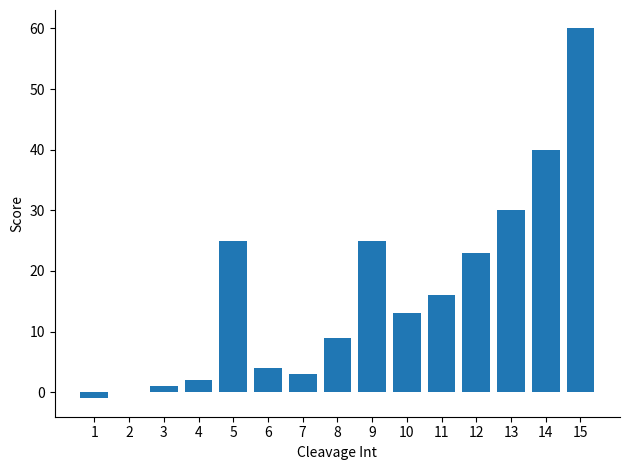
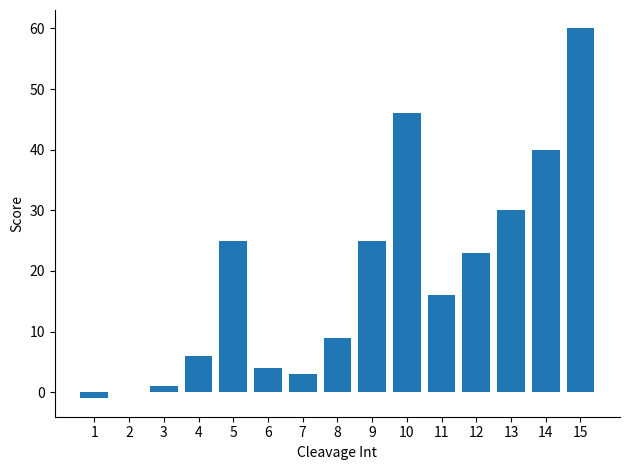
  {
    "1": -1,
    "2": 0,
    "3": 1,
-   "4": 2,
+   "4": 6,
    "5": 25,
    "6": 4,
    "7": 3,
    "8": 9,
    "9": 25,
-   "10": 13,
+   "10": 46,
    "11": 16,
    "12": 23,
    "13": 30,
    "14": 40,
    "15": 60
  }
